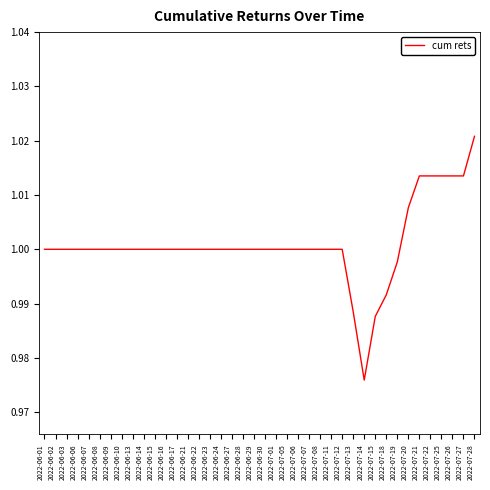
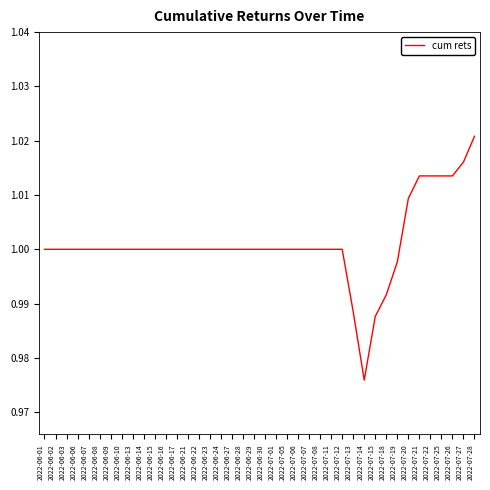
  {
    "2022-06-01": 1.000,
    "2022-06-02": 1.000,
    "2022-06-03": 1.000,
    "2022-06-06": 1.000,
    "2022-06-07": 1.000,
    "2022-06-08": 1.000,
    "2022-06-09": 1.000,
    "2022-06-10": 1.000,
    "2022-06-13": 1.000,
    "2022-06-14": 1.000,
    "2022-06-15": 1.000,
    "2022-06-16": 1.000,
    "2022-06-17": 1.000,
    "2022-06-21": 1.000,
    "2022-06-22": 1.000,
    "2022-06-23": 1.000,
    "2022-06-24": 1.000,
    "2022-06-27": 1.000,
    "2022-06-28": 1.000,
    "2022-06-29": 1.000,
    "2022-06-30": 1.000,
    "2022-07-01": 1.000,
    "2022-07-05": 1.000,
    "2022-07-06": 1.000,
    "2022-07-07": 1.000,
    "2022-07-08": 1.000,
    "2022-07-11": 1.000,
    "2022-07-12": 1.000,
    "2022-07-13": 0.989,
    "2022-07-14": 0.976,
    "2022-07-15": 0.988,
    "2022-07-18": 0.992,
    "2022-07-19": 0.998,
-   "2022-07-20": 1.008,
+   "2022-07-20": 1.009,
    "2022-07-21": 1.014,
    "2022-07-22": 1.014,
    "2022-07-25": 1.014,
    "2022-07-26": 1.014,
-   "2022-07-27": 1.014,
+   "2022-07-27": 1.016,
    "2022-07-28": 1.021
  }
